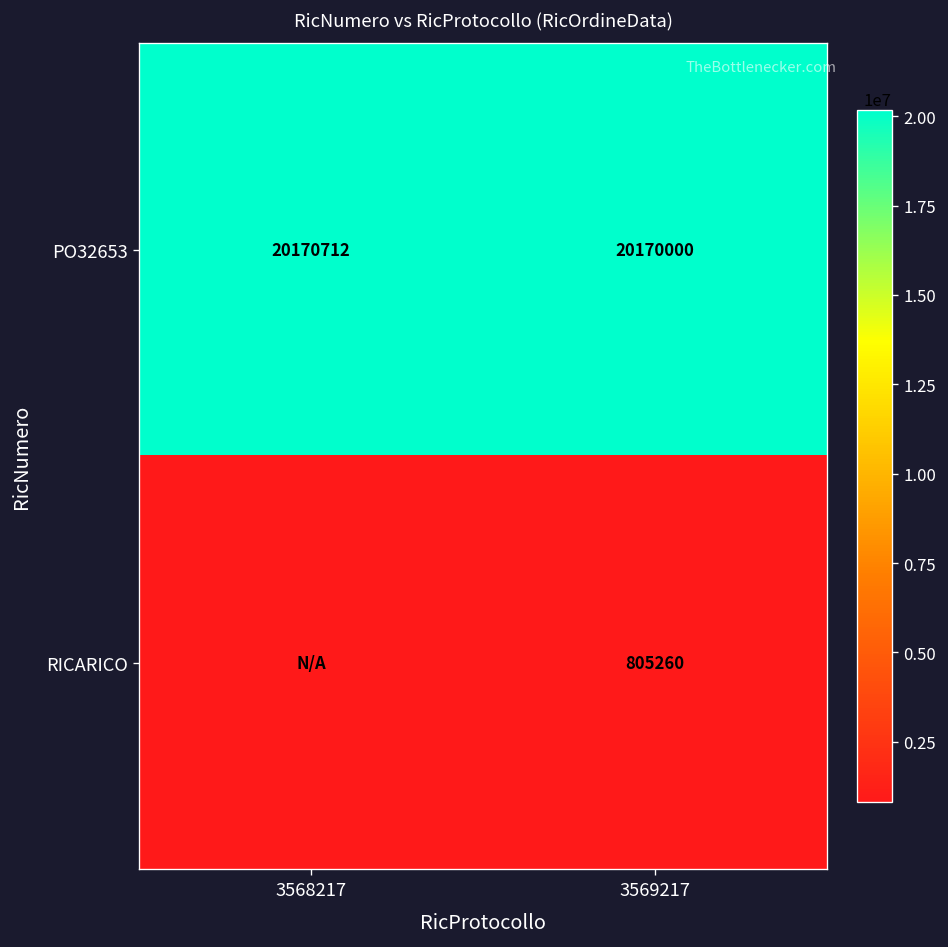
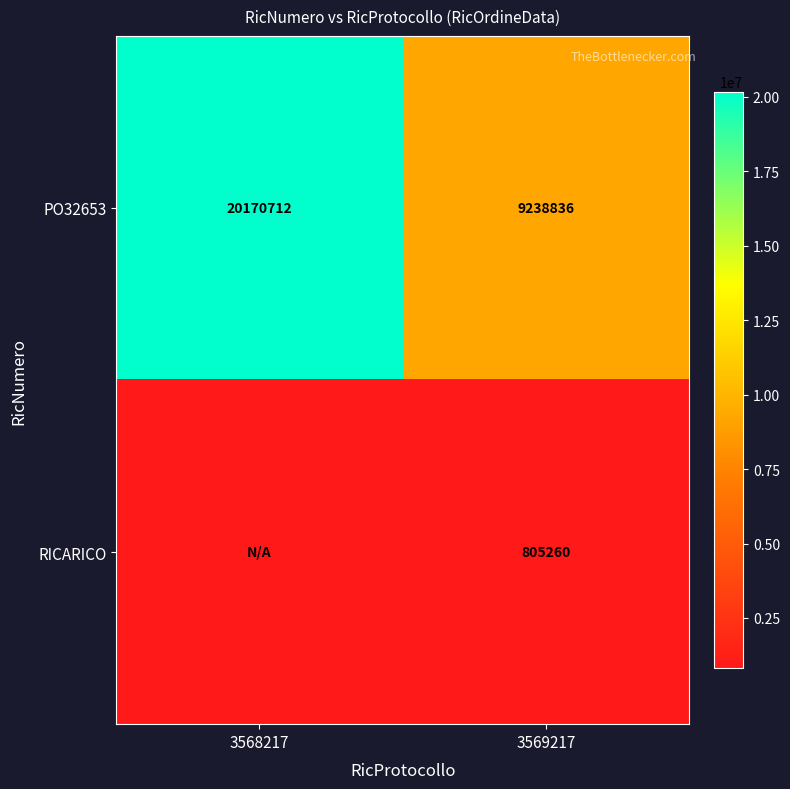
  {
    "PO32653": {
      "3568217": 20170712,
-     "3569217": 20170000
+     "3569217": 9238836
    },
    "RICARICO": {
      "3569217": 805260
    }
  }
